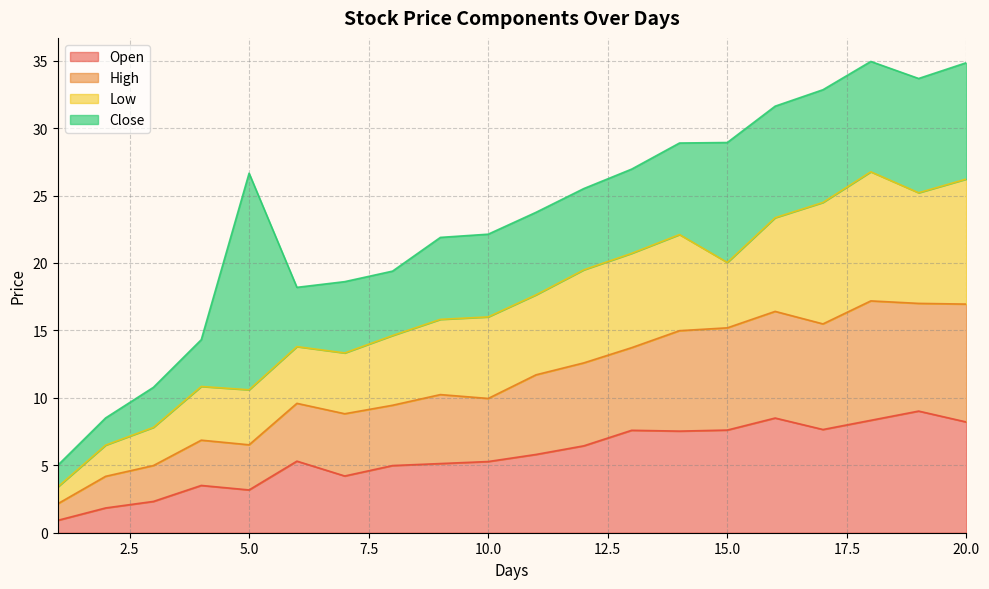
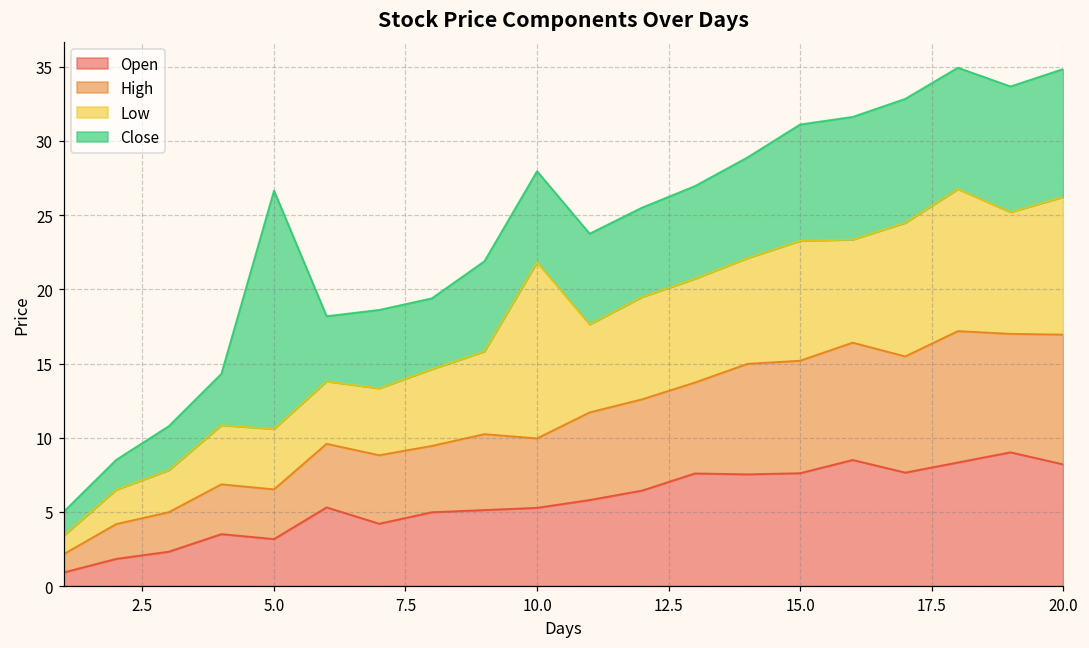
  {
    "Low": {
      "5.0": 4.1,
-     "10.0": 6.0,
-     "15.0": 4.8,
+     "10.0": 11.9,
+     "15.0": 8.1,
      "20.0": 9.3
    },
    "Close": {
      "5.0": 16.1,
      "10.0": 6.1,
-     "15.0": 8.9,
+     "15.0": 7.8,
      "20.0": 8.6
    }
  }
